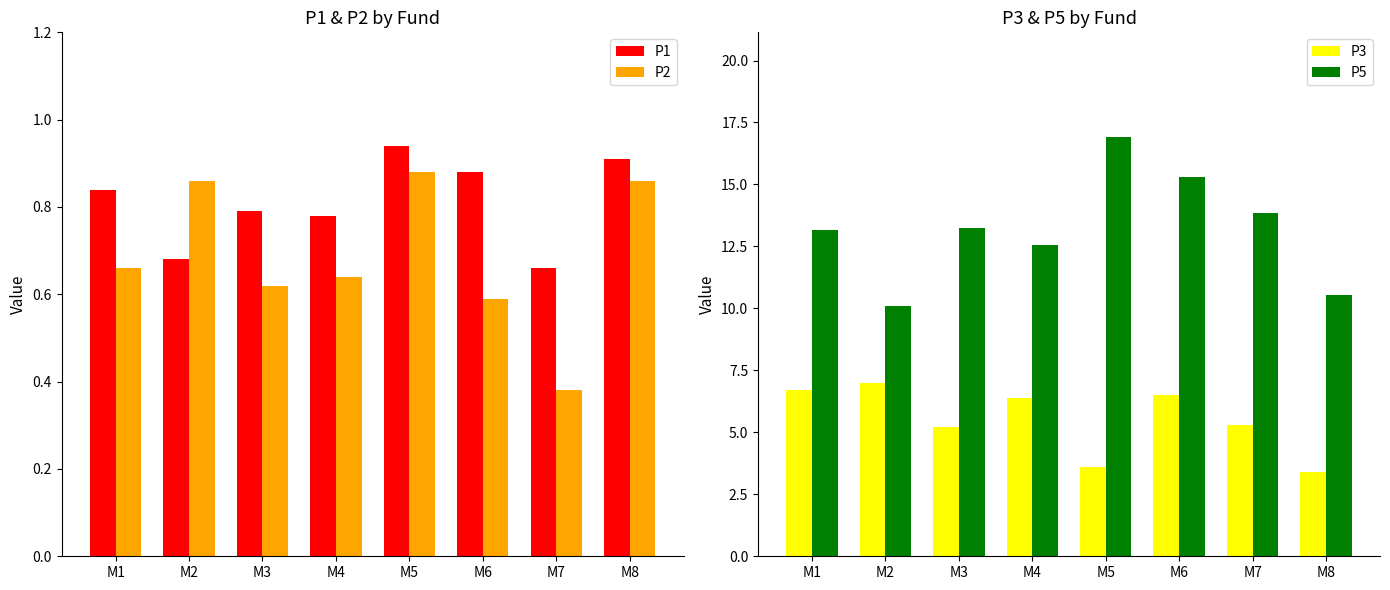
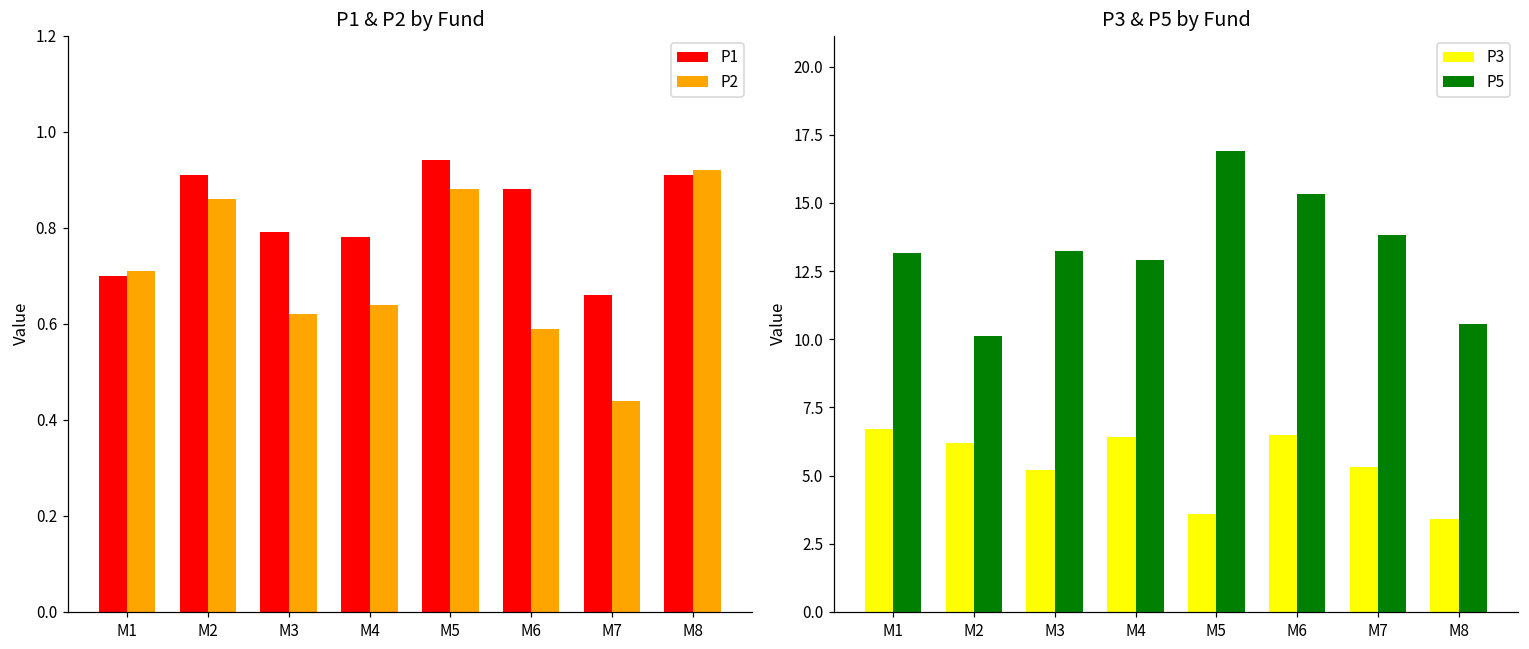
  {
    "P1 & P2 by Fund": {
      "P1": {
-       "M1": 0.84,
-       "M2": 0.68,
+       "M1": 0.70,
+       "M2": 0.91,
        "M3": 0.79,
        "M4": 0.78,
        "M5": 0.94,
        "M6": 0.88,
        "M7": 0.66,
        "M8": 0.91
      },
      "P2": {
-       "M1": 0.66,
+       "M1": 0.71,
        "M2": 0.86,
        "M3": 0.62,
        "M4": 0.64,
        "M5": 0.88,
        "M6": 0.59,
-       "M7": 0.38,
-       "M8": 0.86
+       "M7": 0.44,
+       "M8": 0.92
      }
    },
    "P3 & P5 by Fund": {
      "P3": {
        "M1": 6.7,
-       "M2": 7.0,
+       "M2": 6.2,
        "M3": 5.2,
        "M4": 6.4,
        "M5": 3.6,
        "M6": 6.5,
        "M7": 5.3,
        "M8": 3.4
      },
      "P5": {
        "M1": 13.2,
        "M2": 10.1,
        "M3": 13.2,
-       "M4": 12.6,
+       "M4": 12.9,
        "M5": 16.9,
        "M6": 15.3,
        "M7": 13.8,
        "M8": 10.6
      }
    }
  }
